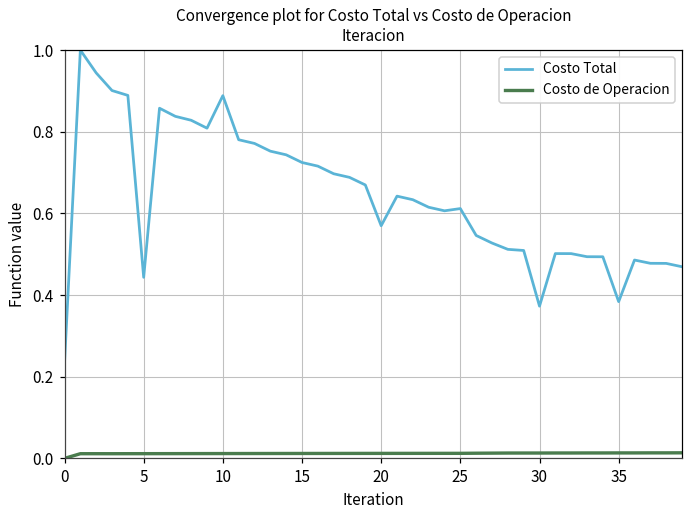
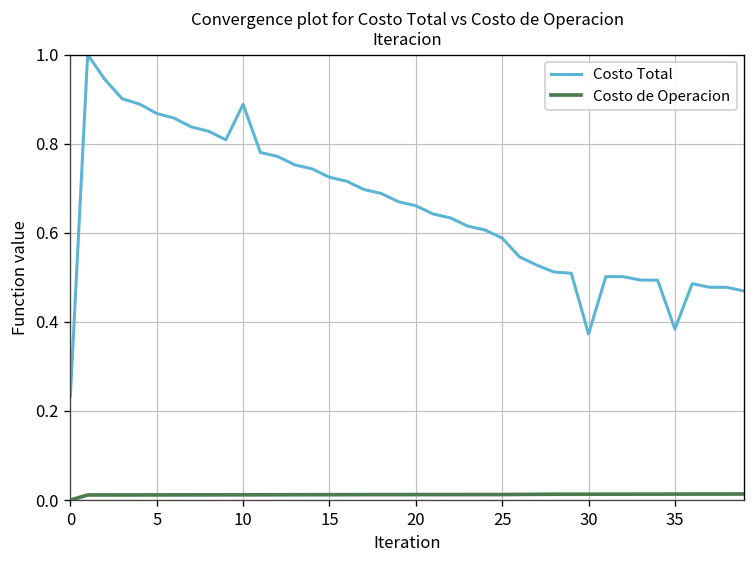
  {
    "Costo Total": {
      "0": 0.23,
-     "5": 0.44,
+     "5": 0.87,
      "10": 0.89,
      "15": 0.72,
-     "20": 0.57,
-     "25": 0.61,
+     "20": 0.66,
+     "25": 0.59,
      "30": 0.37,
      "35": 0.38
    },
    "Costo de Operacion": {
      "0": 0.00,
      "5": 0.01,
      "10": 0.01,
      "15": 0.01,
      "20": 0.01,
      "25": 0.01,
      "30": 0.01,
      "35": 0.01
    }
  }
